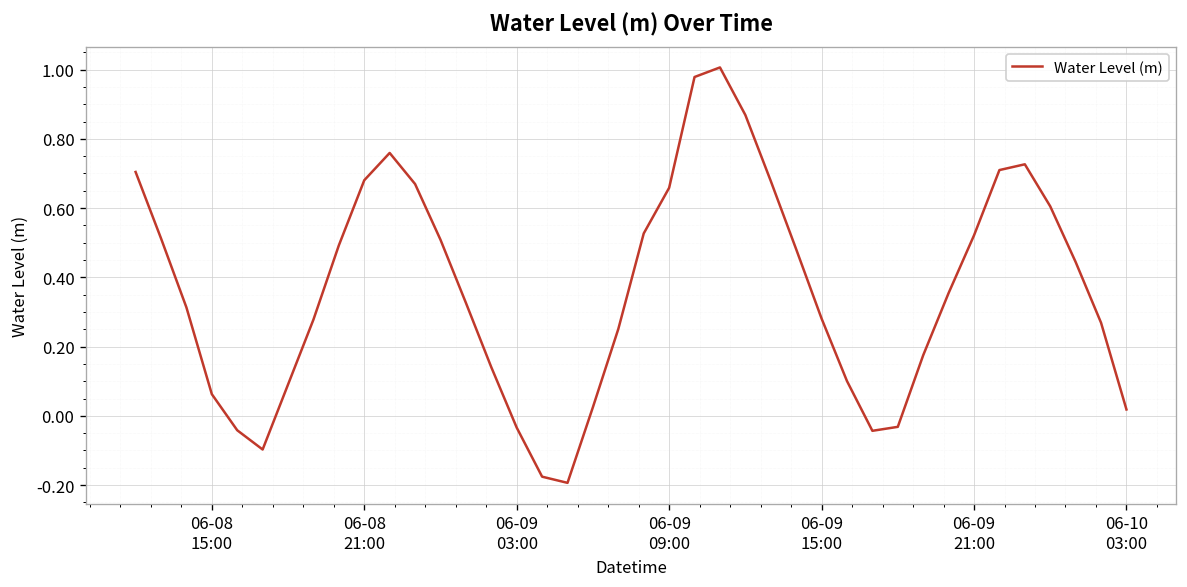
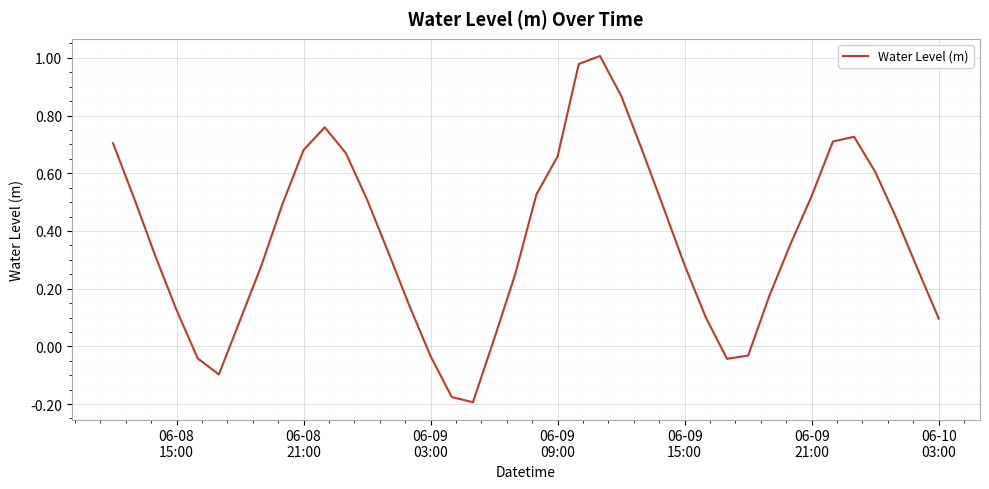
  {
-   "06-08 15:00": 0.06,
+   "06-08 15:00": 0.13,
    "06-08 21:00": 0.68,
    "06-09 03:00": -0.03,
    "06-09 09:00": 0.66,
    "06-09 15:00": 0.28,
    "06-09 21:00": 0.52,
-   "06-10 03:00": 0.02
+   "06-10 03:00": 0.10
  }
